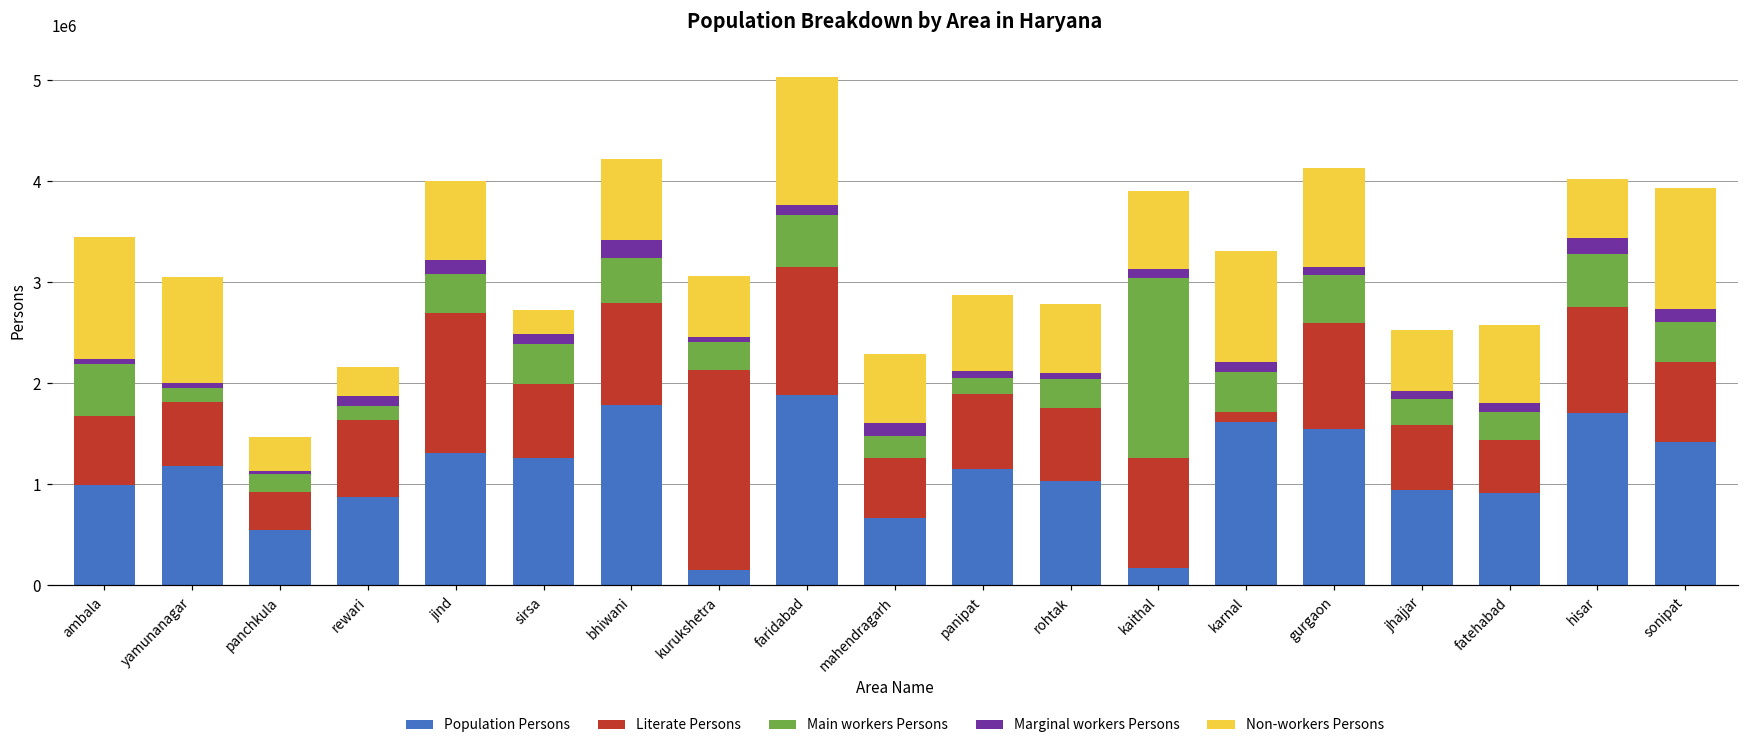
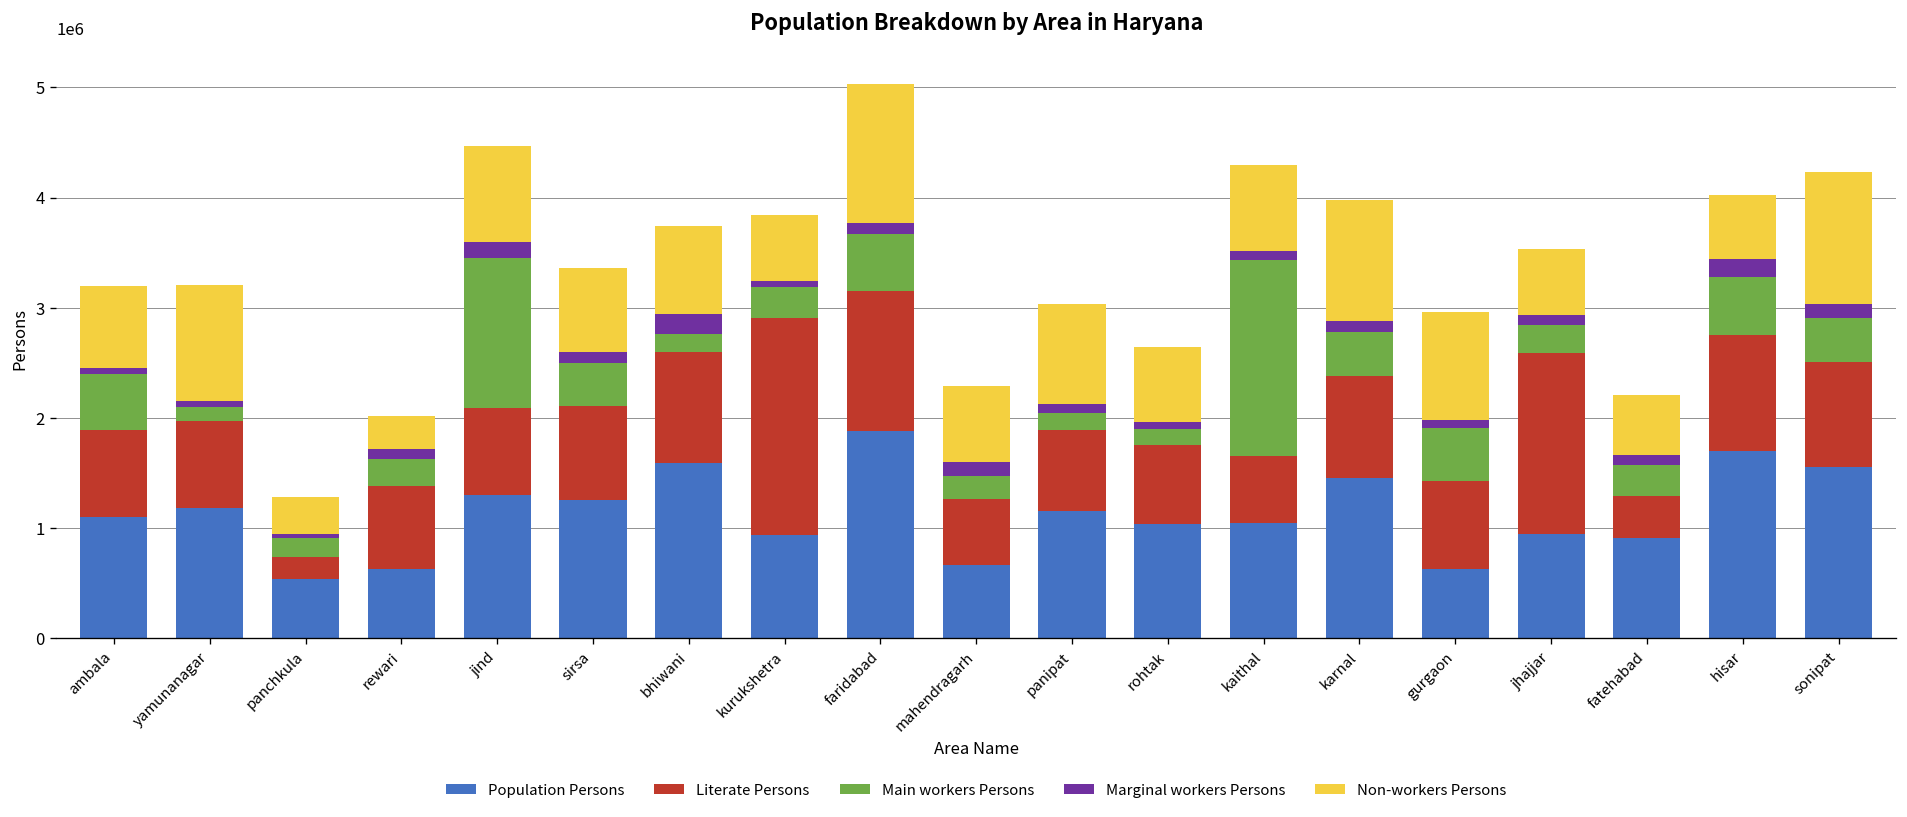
  {
    "Population Persons": {
-     "ambala": 1000000,
+     "ambala": 1100000,
      "yamunanagar": 1200000,
      "panchkula": 500000,
-     "rewari": 900000,
+     "rewari": 600000,
      "jind": 1300000,
      "sirsa": 1300000,
-     "bhiwani": 1800000,
-     "kurukshetra": 200000,
+     "bhiwani": 1600000,
+     "kurukshetra": 900000,
      "faridabad": 1900000,
      "mahendragarh": 700000,
      "panipat": 1200000,
      "rohtak": 1000000,
-     "kaithal": 200000,
-     "karnal": 1600000,
-     "gurgaon": 1500000,
+     "kaithal": 1000000,
+     "karnal": 1500000,
+     "gurgaon": 600000,
      "jhajjar": 900000,
      "fatehabad": 900000,
      "hisar": 1700000,
-     "sonipat": 1400000
+     "sonipat": 1600000
    },
    "Literate Persons": {
-     "ambala": 700000,
-     "yamunanagar": 600000,
-     "panchkula": 400000,
+     "ambala": 800000,
+     "yamunanagar": 800000,
+     "panchkula": 200000,
      "rewari": 800000,
-     "jind": 1400000,
-     "sirsa": 700000,
+     "jind": 800000,
+     "sirsa": 800000,
      "bhiwani": 1000000,
      "kurukshetra": 2000000,
      "faridabad": 1300000,
      "mahendragarh": 600000,
      "panipat": 700000,
      "rohtak": 700000,
-     "kaithal": 1100000,
-     "karnal": 100000,
-     "gurgaon": 1000000,
-     "jhajjar": 600000,
-     "fatehabad": 500000,
+     "kaithal": 600000,
+     "karnal": 900000,
+     "gurgaon": 800000,
+     "jhajjar": 1600000,
+     "fatehabad": 400000,
      "hisar": 1100000,
-     "sonipat": 800000
+     "sonipat": 1000000
    },
    "Main workers Persons": {
      "ambala": 500000,
      "yamunanagar": 100000,
      "panchkula": 200000,
-     "rewari": 100000,
-     "jind": 400000,
+     "rewari": 200000,
+     "jind": 1400000,
      "sirsa": 400000,
-     "bhiwani": 400000,
+     "bhiwani": 200000,
      "kurukshetra": 300000,
      "faridabad": 500000,
      "mahendragarh": 200000,
      "panipat": 200000,
-     "rohtak": 300000,
+     "rohtak": 100000,
      "kaithal": 1800000,
      "karnal": 400000,
      "gurgaon": 500000,
      "jhajjar": 300000,
      "fatehabad": 300000,
      "hisar": 500000,
      "sonipat": 400000
    },
    "Marginal workers Persons": {
      "ambala": 100000,
      "yamunanagar": 100000,
      "panchkula": 0,
      "rewari": 100000,
      "jind": 100000,
      "sirsa": 100000,
      "bhiwani": 200000,
      "kurukshetra": 100000,
      "faridabad": 100000,
      "mahendragarh": 100000,
      "panipat": 100000,
      "rohtak": 100000,
      "kaithal": 100000,
      "karnal": 100000,
      "gurgaon": 100000,
      "jhajjar": 100000,
      "fatehabad": 100000,
      "hisar": 200000,
      "sonipat": 100000
    },
    "Non-workers Persons": {
-     "ambala": 1200000,
+     "ambala": 700000,
      "yamunanagar": 1100000,
      "panchkula": 300000,
      "rewari": 300000,
-     "jind": 800000,
-     "sirsa": 200000,
+     "jind": 900000,
+     "sirsa": 800000,
      "bhiwani": 800000,
      "kurukshetra": 600000,
      "faridabad": 1300000,
      "mahendragarh": 700000,
-     "panipat": 700000,
+     "panipat": 900000,
      "rohtak": 700000,
      "kaithal": 800000,
      "karnal": 1100000,
      "gurgaon": 1000000,
      "jhajjar": 600000,
-     "fatehabad": 800000,
+     "fatehabad": 500000,
      "hisar": 600000,
      "sonipat": 1200000
    }
  }
